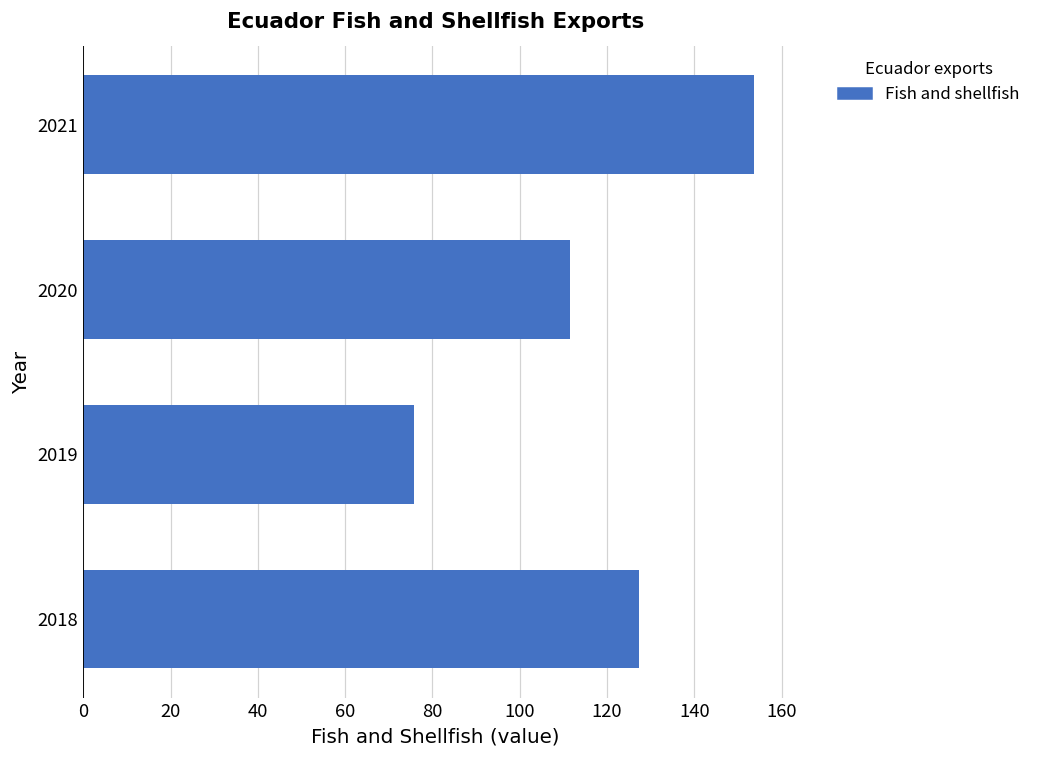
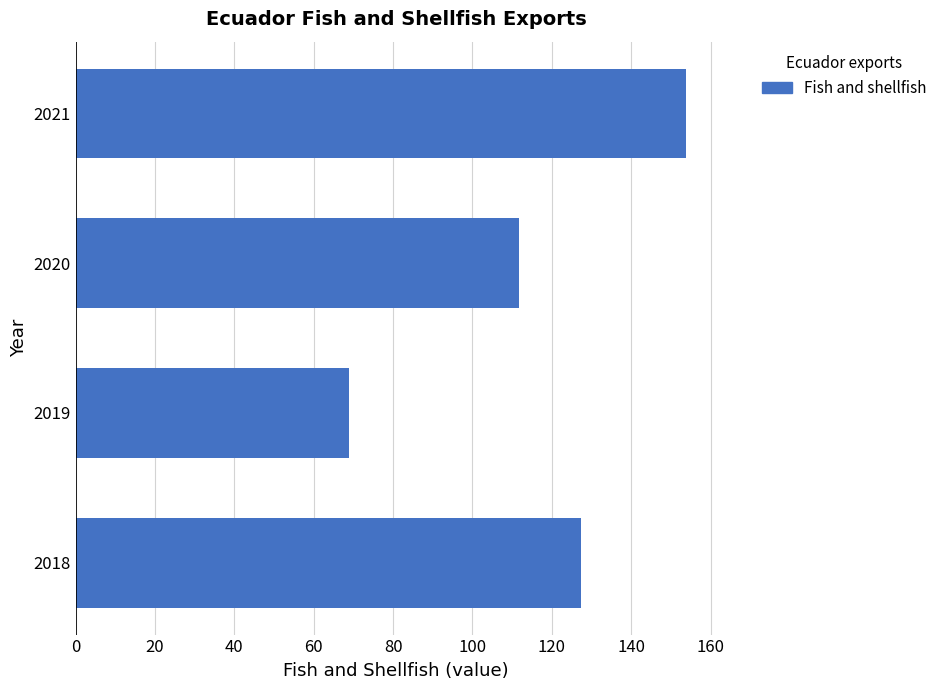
  {
    "2021": 154,
    "2020": 112,
-   "2019": 76,
+   "2019": 69,
    "2018": 127
  }
